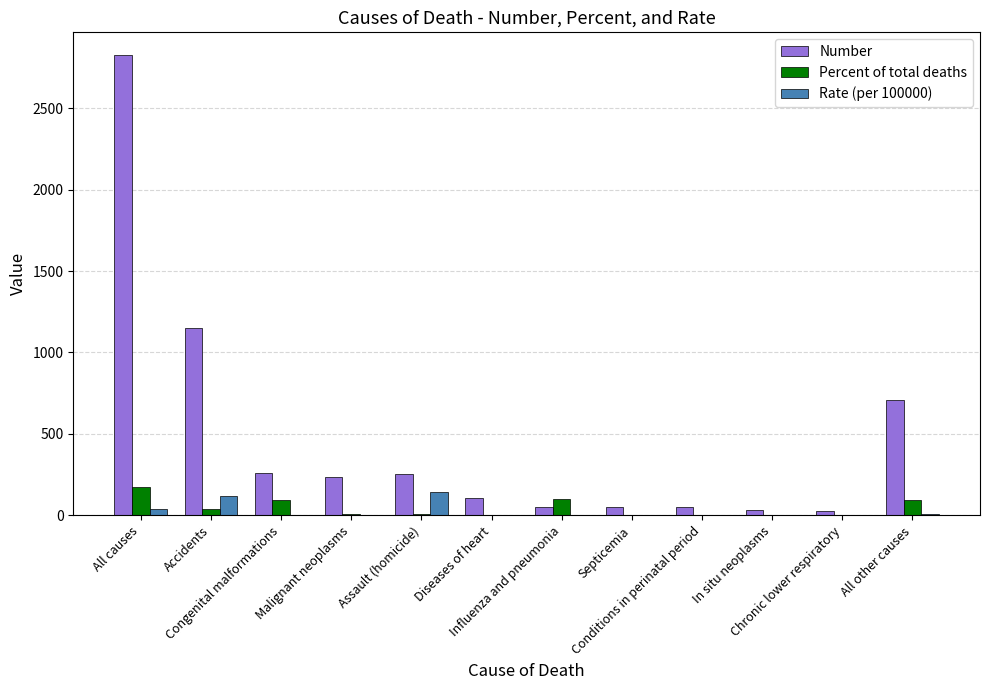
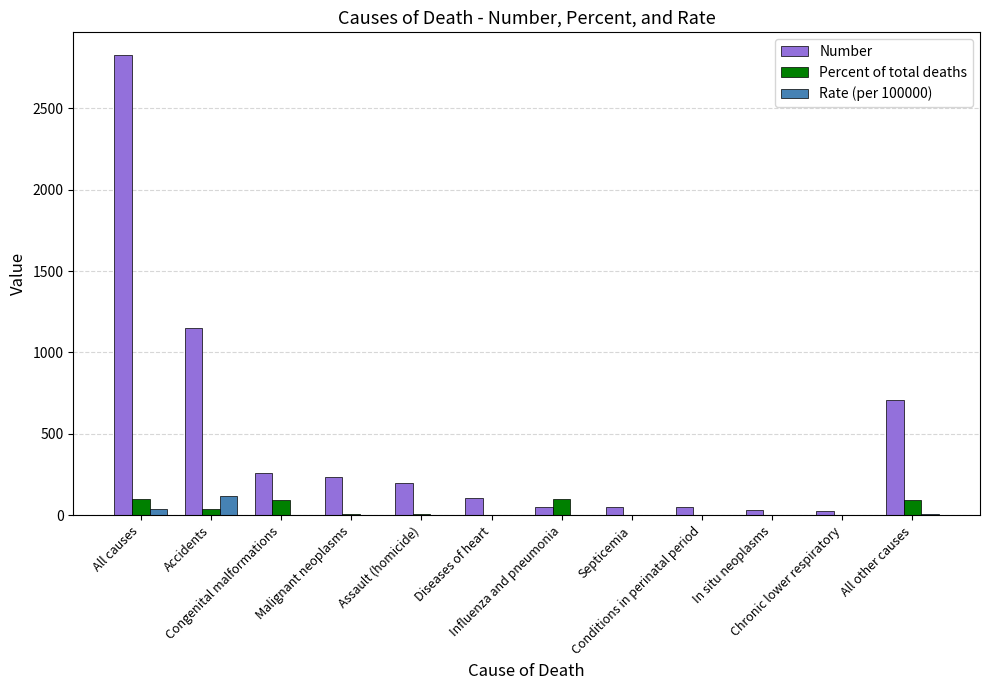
  {
    "Number": {
      "All causes": 2820,
      "Accidents": 1150,
      "Congenital malformations": 260,
      "Malignant neoplasms": 230,
-     "Assault (homicide)": 250,
+     "Assault (homicide)": 200,
      "Diseases of heart": 110,
      "Influenza and pneumonia": 50,
      "Septicemia": 50,
      "Conditions in perinatal period": 50,
      "In situ neoplasms": 30,
      "Chronic lower respiratory": 30,
      "All other causes": 710
    },
    "Percent of total deaths": {
-     "All causes": 180,
+     "All causes": 100,
      "Accidents": 40,
      "Congenital malformations": 90,
      "Influenza and pneumonia": 100,
      "All other causes": 100
    },
    "Rate (per 100000)": {
      "All causes": 40,
      "Accidents": 120,
-     "Assault (homicide)": 140
+     "Assault (homicide)": 0
    }
  }
